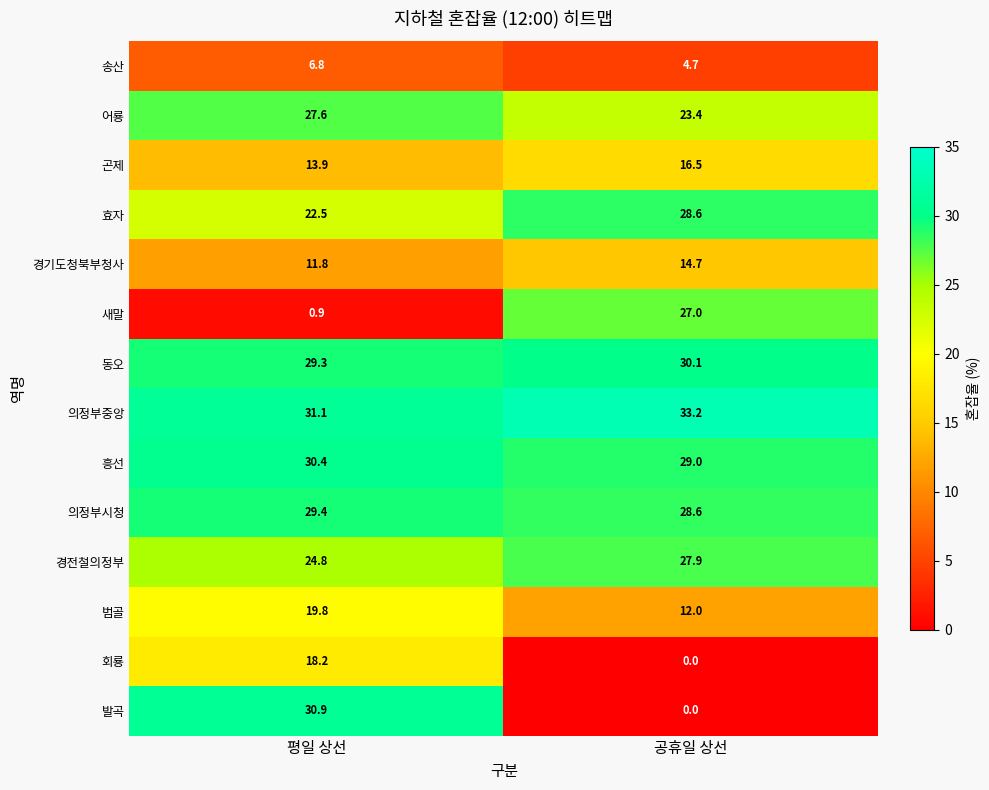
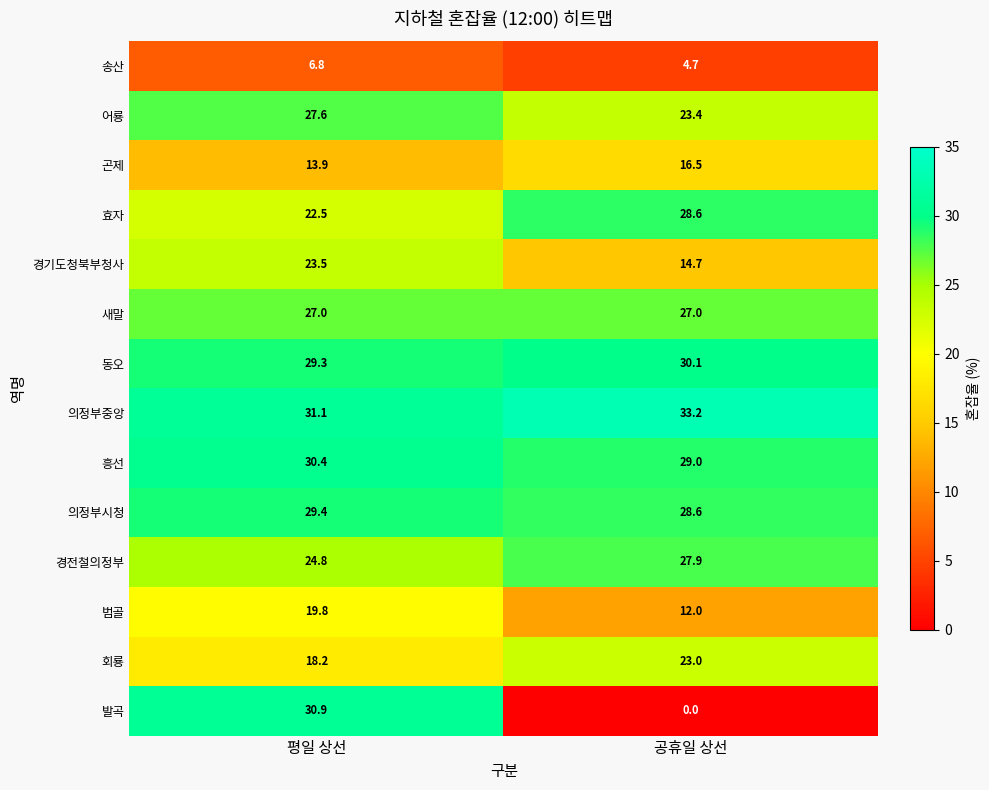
  {
    "송산": {
      "평일 상선": 6.8,
      "공휴일 상선": 4.7
    },
    "어룡": {
      "평일 상선": 27.6,
      "공휴일 상선": 23.4
    },
    "곤제": {
      "평일 상선": 13.9,
      "공휴일 상선": 16.5
    },
    "효자": {
      "평일 상선": 22.5,
      "공휴일 상선": 28.6
    },
    "경기도청북부청사": {
-     "평일 상선": 11.8,
+     "평일 상선": 23.5,
      "공휴일 상선": 14.7
    },
    "새말": {
-     "평일 상선": 0.9,
+     "평일 상선": 27.0,
      "공휴일 상선": 27.0
    },
    "동오": {
      "평일 상선": 29.3,
      "공휴일 상선": 30.1
    },
    "의정부중앙": {
      "평일 상선": 31.1,
      "공휴일 상선": 33.2
    },
    "흥선": {
      "평일 상선": 30.4,
      "공휴일 상선": 29.0
    },
    "의정부시청": {
      "평일 상선": 29.4,
      "공휴일 상선": 28.6
    },
    "경전철의정부": {
      "평일 상선": 24.8,
      "공휴일 상선": 27.9
    },
    "범골": {
      "평일 상선": 19.8,
      "공휴일 상선": 12.0
    },
    "회룡": {
      "평일 상선": 18.2,
-     "공휴일 상선": 0.0
+     "공휴일 상선": 23.0
    },
    "발곡": {
      "평일 상선": 30.9,
      "공휴일 상선": 0.0
    }
  }
